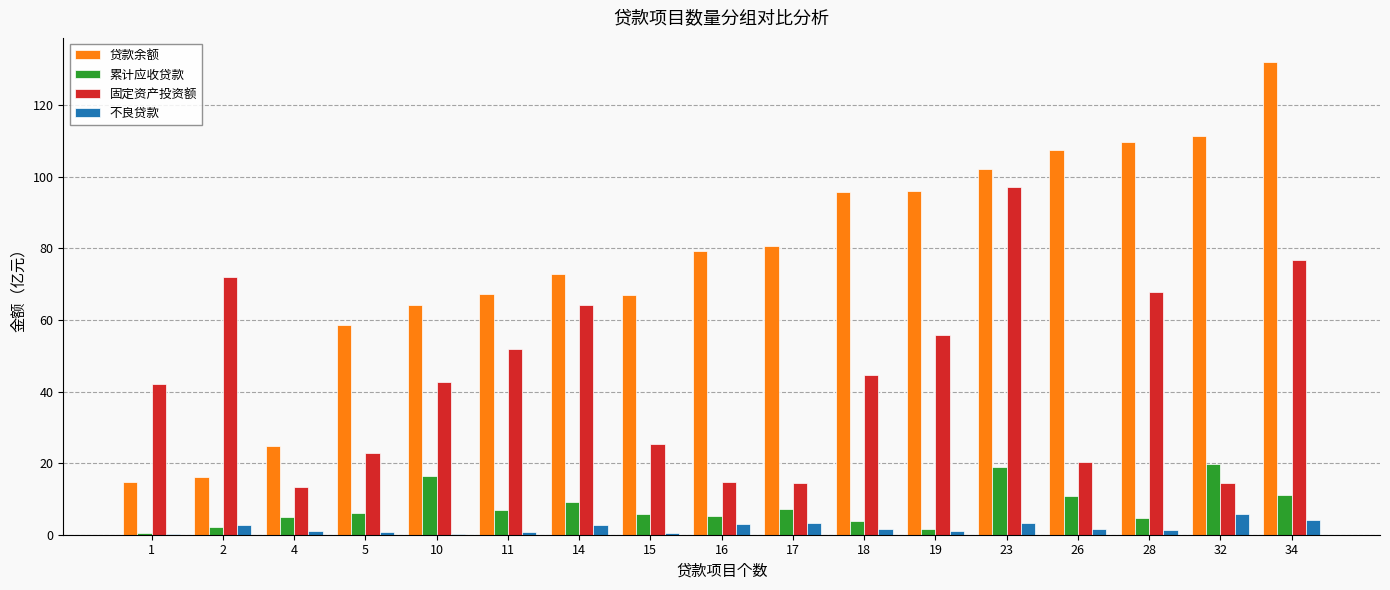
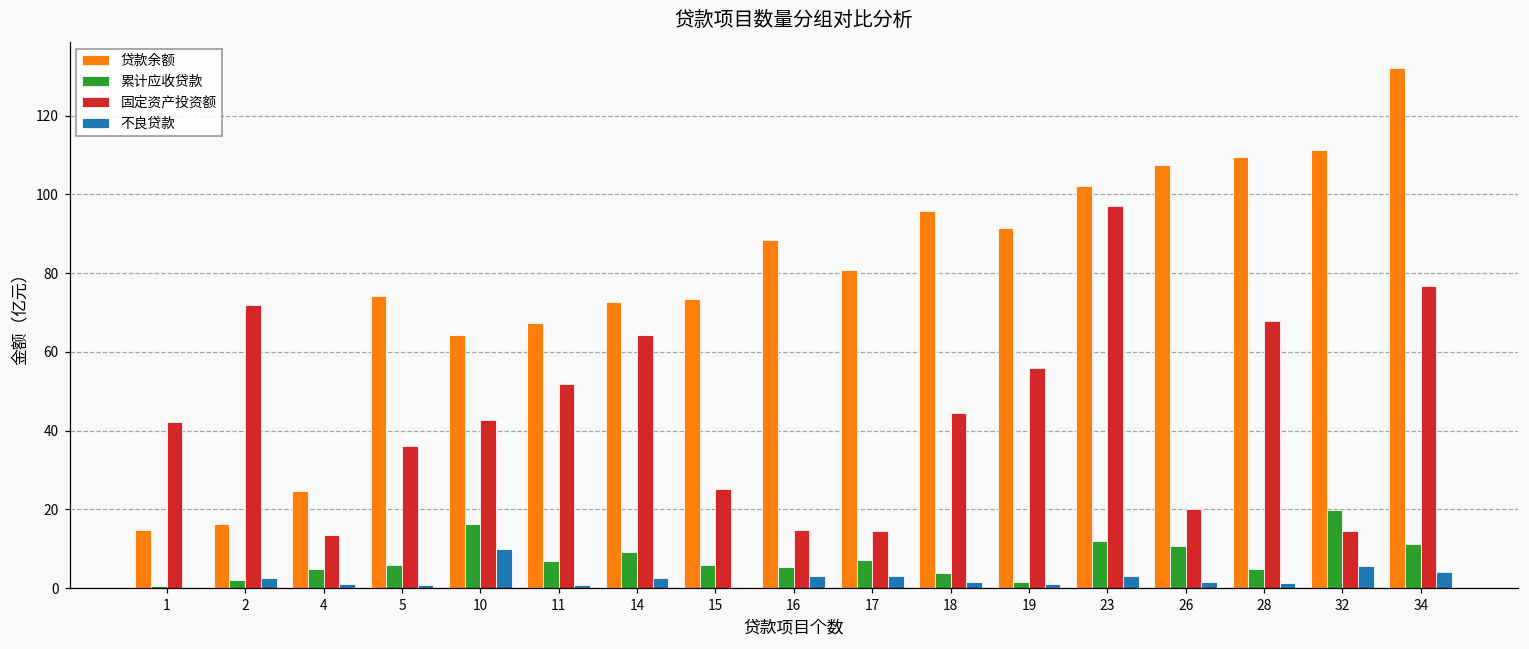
  {
    "贷款余额": {
      "1": 15,
      "2": 16,
      "4": 25,
-     "5": 59,
+     "5": 74,
      "10": 64,
      "11": 67,
      "14": 73,
-     "15": 67,
-     "16": 79,
+     "15": 74,
+     "16": 88,
      "17": 81,
      "18": 96,
-     "19": 96,
+     "19": 92,
      "23": 102,
      "26": 107,
      "28": 110,
      "32": 111,
      "34": 132
    },
    "累计应收贷款": {
      "2": 2,
      "4": 5,
      "5": 6,
      "10": 16,
      "11": 7,
      "14": 9,
      "15": 6,
      "16": 5,
      "17": 7,
      "18": 4,
      "19": 2,
-     "23": 19,
+     "23": 12,
      "26": 11,
      "28": 5,
      "32": 20,
      "34": 11
    },
    "固定资产投资额": {
      "1": 42,
      "2": 72,
      "4": 13,
-     "5": 23,
+     "5": 36,
      "10": 43,
      "11": 52,
      "14": 64,
      "15": 25,
      "16": 15,
      "17": 15,
      "18": 45,
      "19": 56,
      "23": 97,
      "26": 20,
      "28": 68,
      "32": 15,
      "34": 77
    },
    "不良贷款": {
      "2": 3,
      "4": 1,
      "5": 1,
-     "10": 0,
+     "10": 10,
      "11": 1,
      "14": 3,
      "16": 3,
      "17": 3,
      "18": 2,
      "19": 1,
      "23": 3,
      "26": 2,
      "28": 1,
      "32": 6,
      "34": 4
    }
  }
